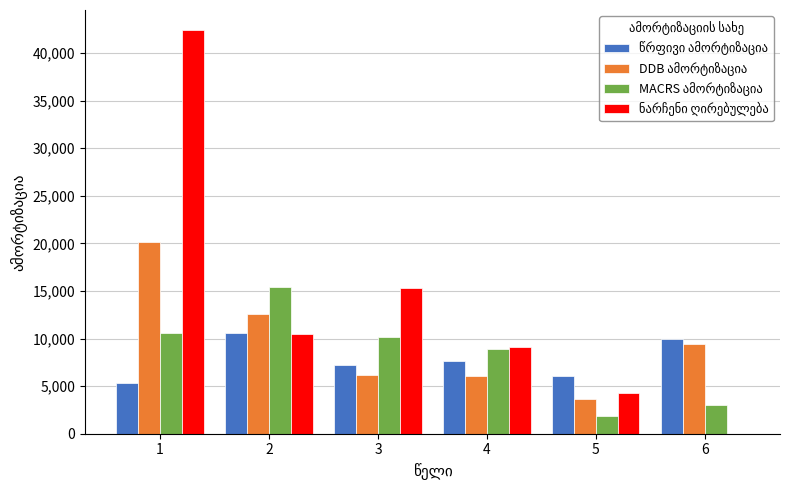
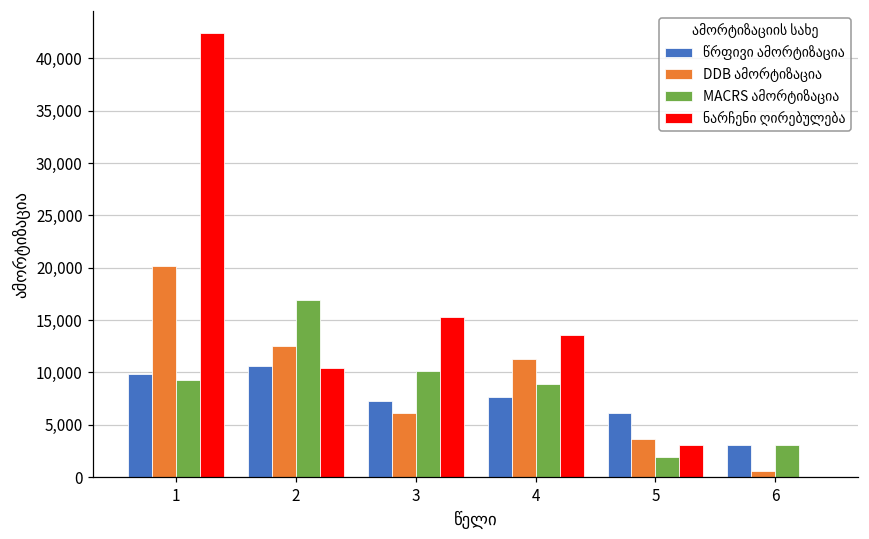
  {
    "წრფივი ამორტიზაცია": {
-     "1": "5,000",
+     "1": "10,000",
      "2": "11,000",
      "3": "7,000",
      "4": "8,000",
      "5": "6,000",
-     "6": "10,000"
+     "6": "3,000"
    },
    "DDB ამორტიზაცია": {
      "1": "20,000",
      "2": "13,000",
      "3": "6,000",
-     "4": "6,000",
+     "4": "11,000",
      "5": "4,000",
-     "6": "9,000"
+     "6": "1,000"
    },
    "MACRS ამორტიზაცია": {
-     "1": "11,000",
-     "2": "15,000",
+     "1": "9,000",
+     "2": "17,000",
      "3": "10,000",
      "4": "9,000",
      "5": "2,000",
      "6": "3,000"
    },
    "ნარჩენი ღირებულება": {
      "1": "42,000",
      "2": "10,000",
      "3": "15,000",
-     "4": "9,000",
-     "5": "4,000",
+     "4": "14,000",
+     "5": "3,000",
      "6": "0"
    }
  }
